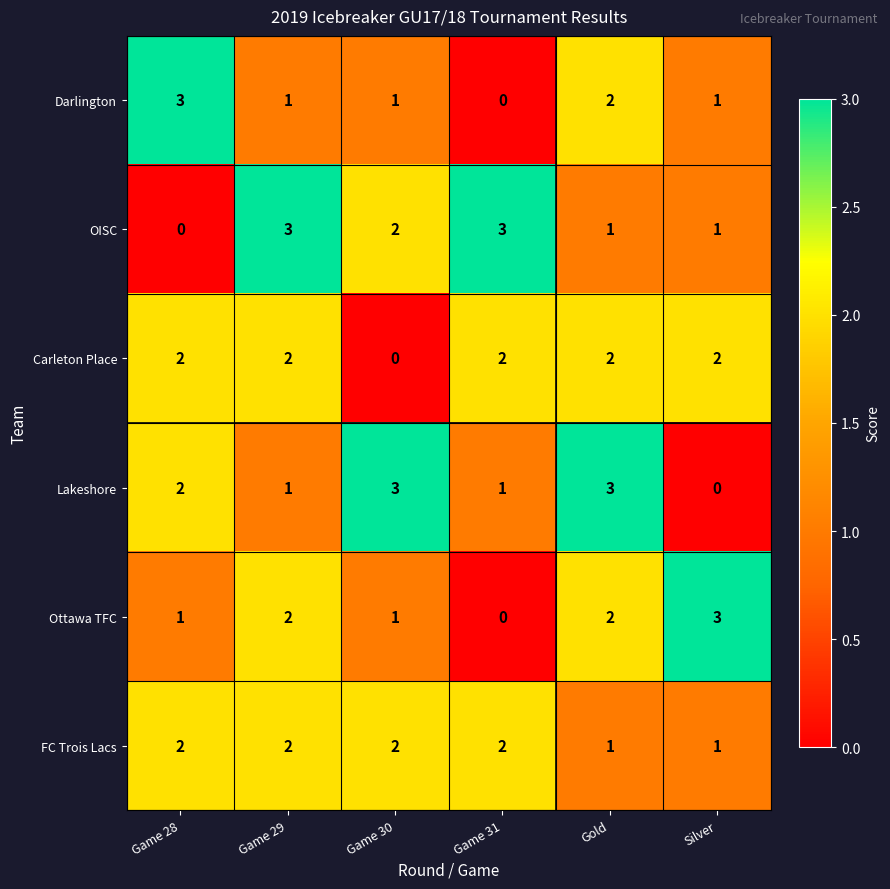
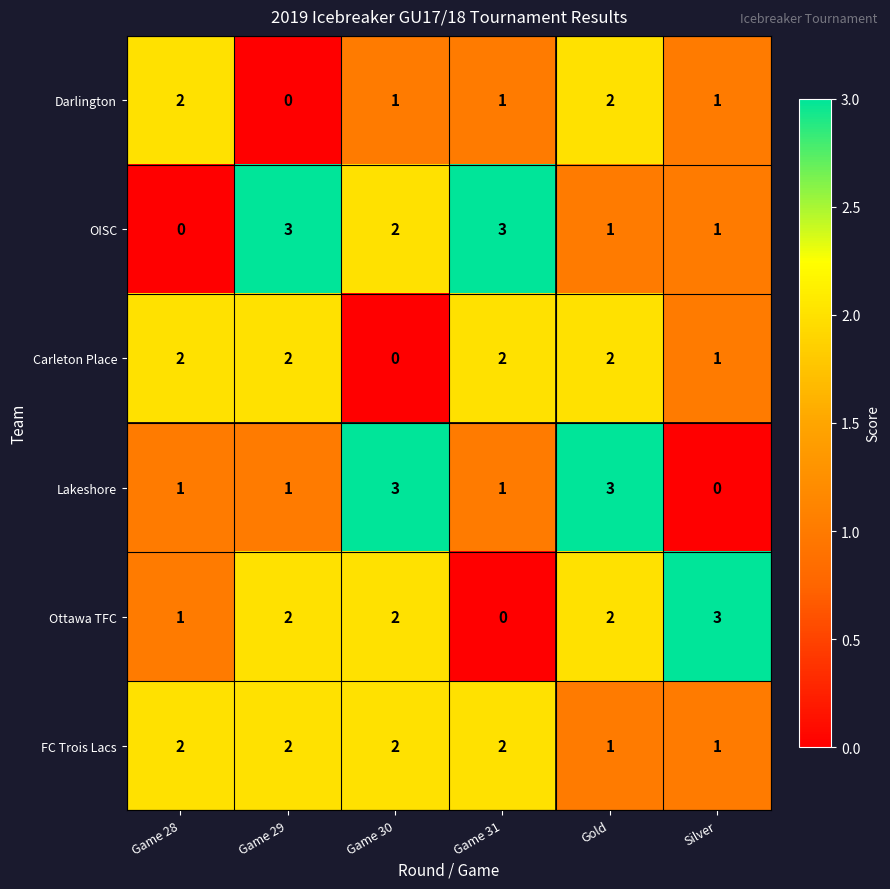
  {
    "Darlington": {
-     "Game 28": 3,
-     "Game 29": 1,
+     "Game 28": 2,
+     "Game 29": 0,
      "Game 30": 1,
-     "Game 31": 0,
+     "Game 31": 1,
      "Gold": 2,
      "Silver": 1
    },
    "OISC": {
      "Game 28": 0,
      "Game 29": 3,
      "Game 30": 2,
      "Game 31": 3,
      "Gold": 1,
      "Silver": 1
    },
    "Carleton Place": {
      "Game 28": 2,
      "Game 29": 2,
      "Game 30": 0,
      "Game 31": 2,
      "Gold": 2,
-     "Silver": 2
+     "Silver": 1
    },
    "Lakeshore": {
-     "Game 28": 2,
+     "Game 28": 1,
      "Game 29": 1,
      "Game 30": 3,
      "Game 31": 1,
      "Gold": 3,
      "Silver": 0
    },
    "Ottawa TFC": {
      "Game 28": 1,
      "Game 29": 2,
-     "Game 30": 1,
+     "Game 30": 2,
      "Game 31": 0,
      "Gold": 2,
      "Silver": 3
    },
    "FC Trois Lacs": {
      "Game 28": 2,
      "Game 29": 2,
      "Game 30": 2,
      "Game 31": 2,
      "Gold": 1,
      "Silver": 1
    }
  }
